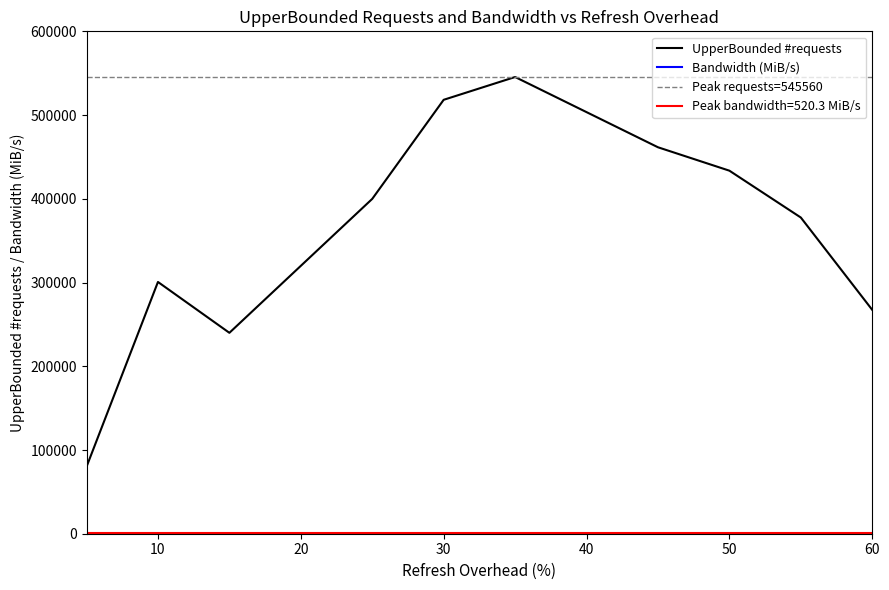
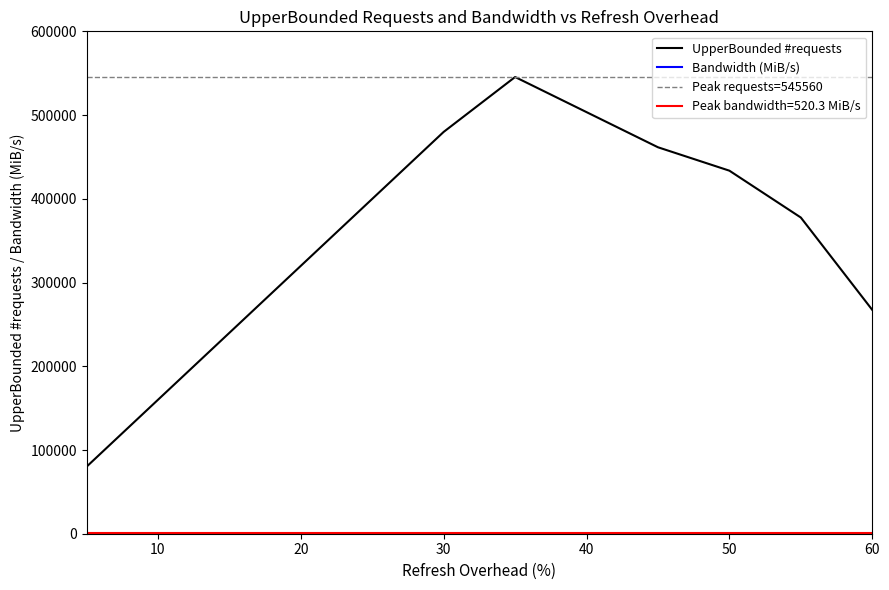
  {
    "UpperBounded #requests": {
-     "10": 300000,
+     "10": 160000,
      "20": 320000,
-     "30": 520000,
+     "30": 480000,
      "40": 500000,
      "50": 430000,
      "60": 270000
    },
    "Bandwidth (MiB/s)": {
      "10": 0,
      "20": 0,
      "30": 0,
      "40": 0,
      "50": 0,
      "60": 0
    }
  }
